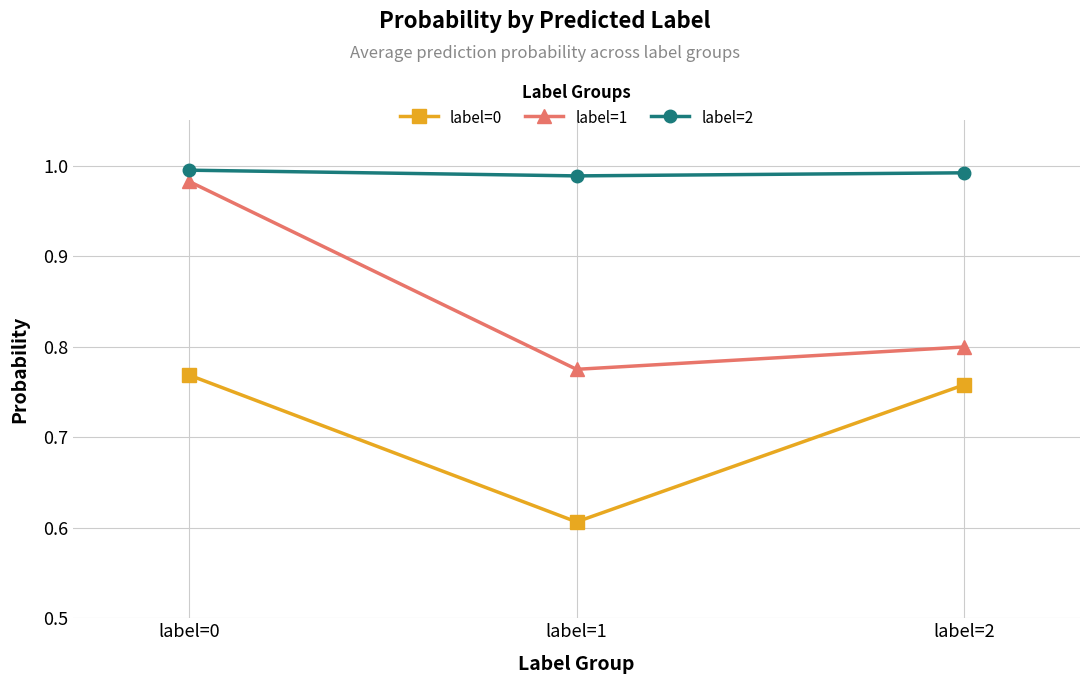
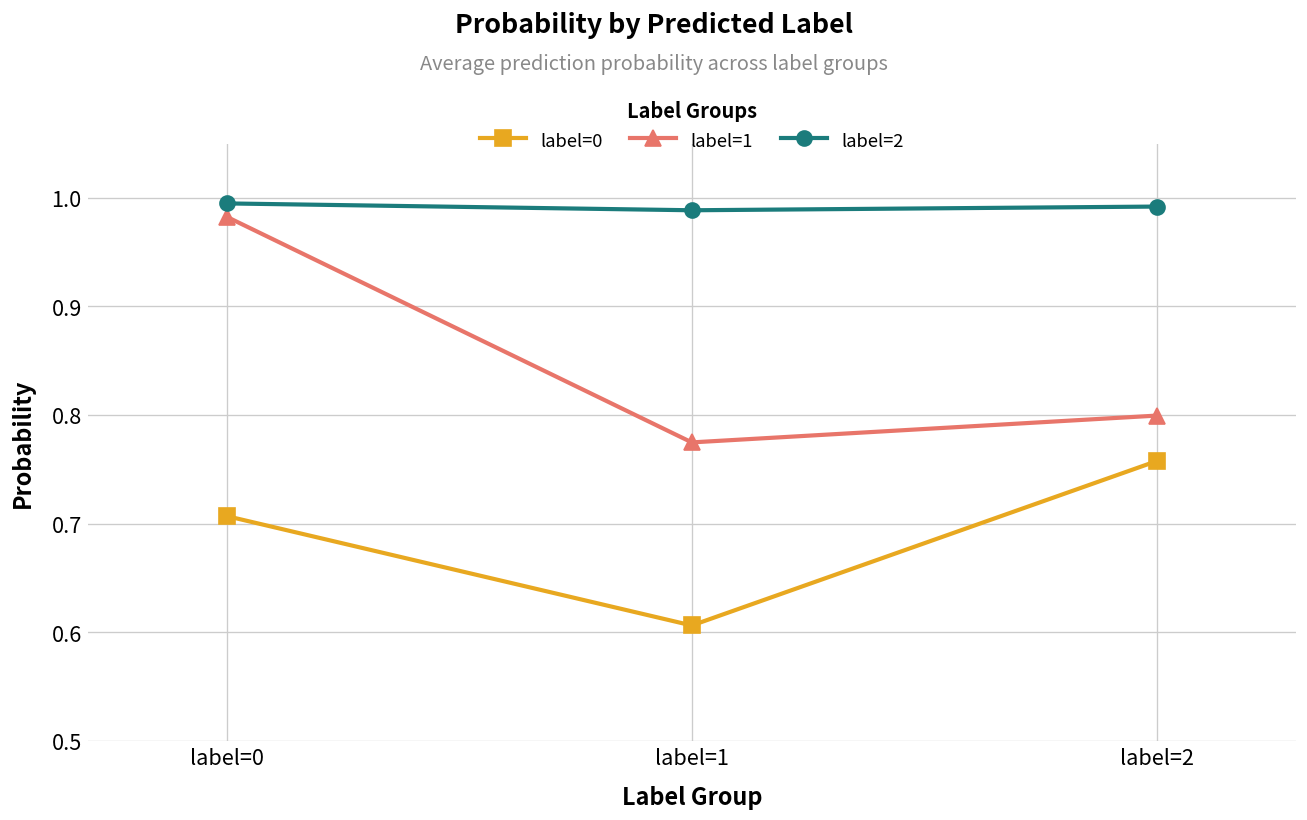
  {
    "label=0": {
-     "label=0": 0.77,
+     "label=0": 0.71,
      "label=1": 0.61,
      "label=2": 0.76
    },
    "label=1": {
      "label=0": 0.98,
      "label=1": 0.77,
      "label=2": 0.80
    },
    "label=2": {
      "label=0": 0.99,
      "label=1": 0.99,
      "label=2": 0.99
    }
  }
